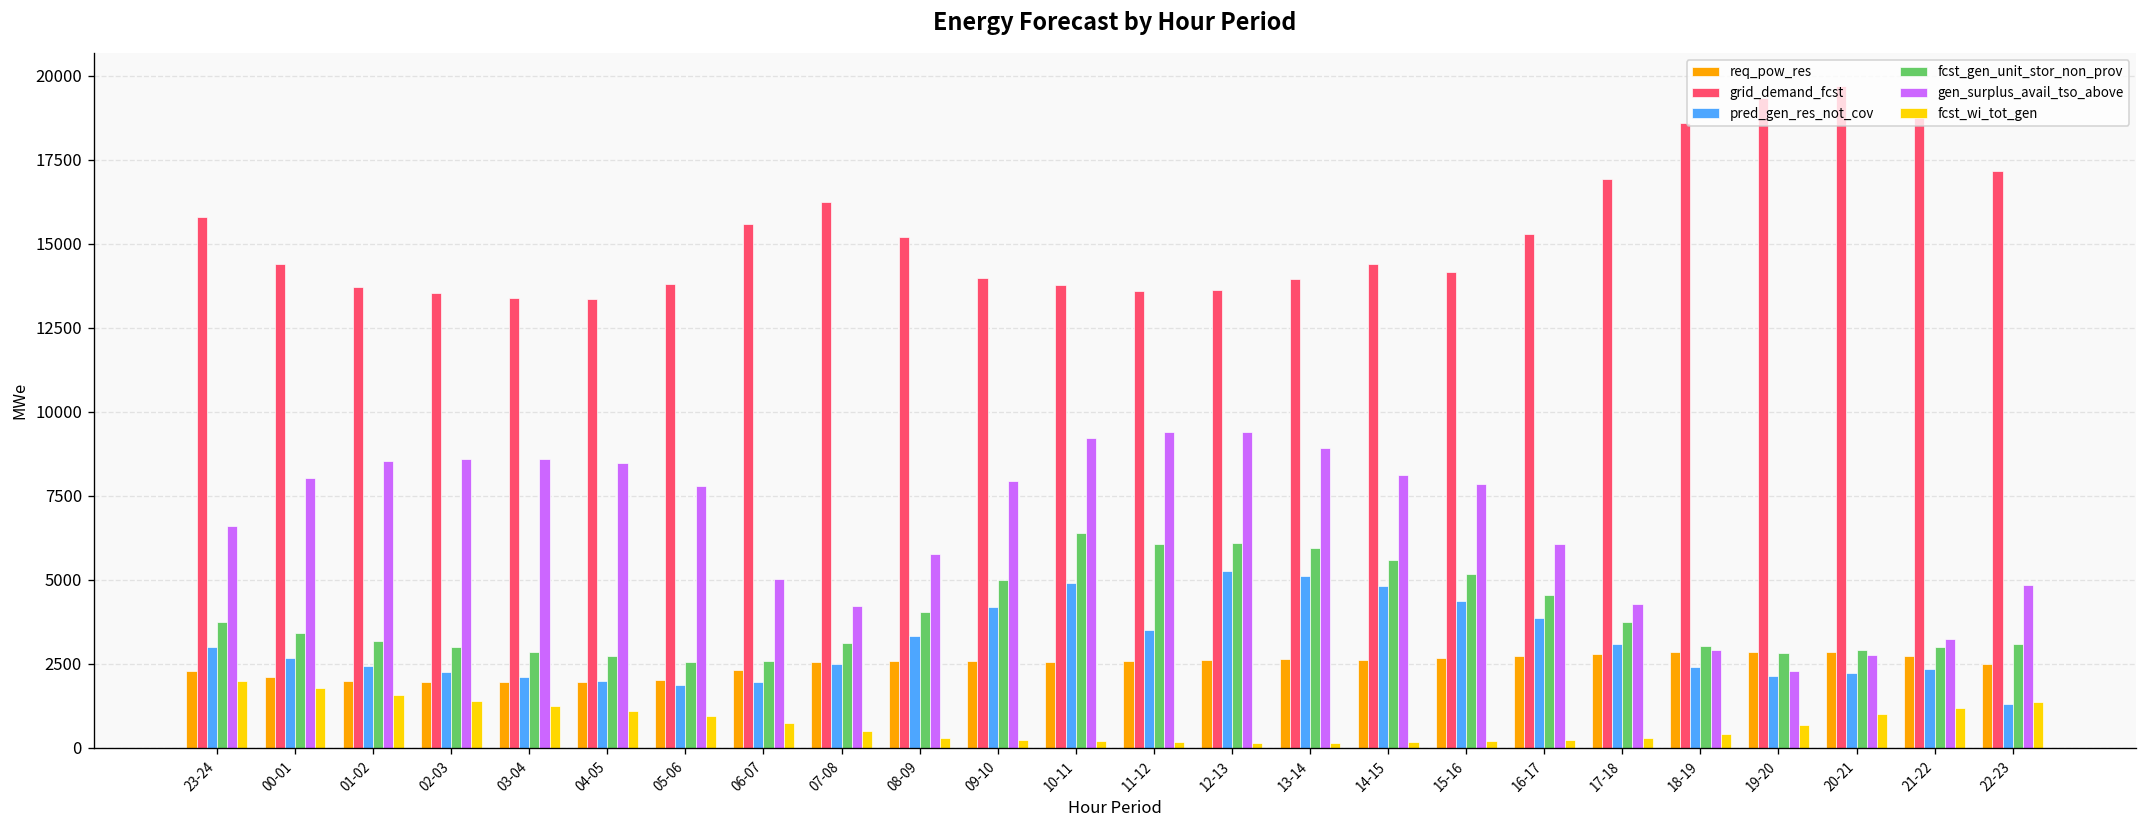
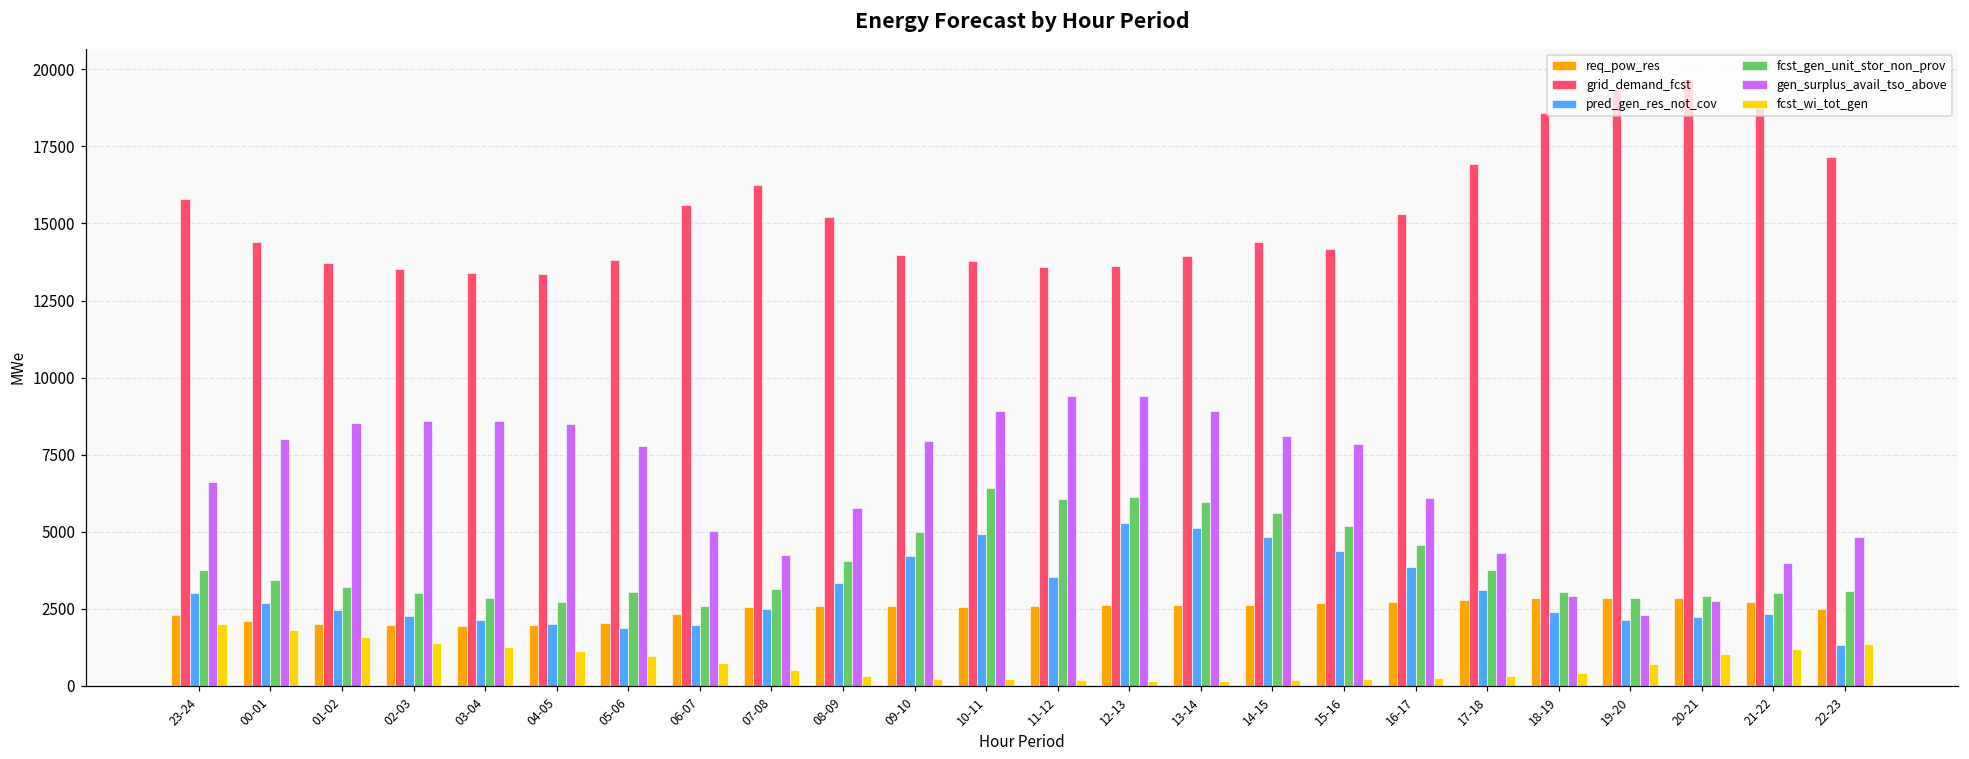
  {
    "grid_demand_fcst": {
      "23-24": 15800,
      "00-01": 14400,
      "01-02": 13700,
      "02-03": 13500,
      "03-04": 13400,
      "04-05": 13300,
      "05-06": 13800,
      "06-07": 15600,
      "07-08": 16200,
      "08-09": 15200,
      "09-10": 14000,
      "10-11": 13800,
      "11-12": 13600,
      "12-13": 13600,
      "13-14": 13900,
      "14-15": 14400,
      "15-16": 14200,
      "16-17": 15300,
      "17-18": 16900,
      "18-19": 18600,
      "22-23": 17200
    },
    "pred_gen_res_not_cov": {
      "23-24": 3000,
      "00-01": 2700,
      "01-02": 2400,
      "02-03": 2300,
      "03-04": 2100,
      "04-05": 2000,
      "05-06": 1900,
      "06-07": 2000,
      "07-08": 2500,
      "08-09": 3300,
      "09-10": 4200,
      "10-11": 4900,
      "11-12": 3500,
      "12-13": 5300,
      "13-14": 5100,
      "14-15": 4800,
      "15-16": 4400,
      "16-17": 3900,
      "17-18": 3100,
      "18-19": 2400,
      "19-20": 2100,
      "20-21": 2200,
      "21-22": 2300,
      "22-23": 1300
    },
    "fcst_gen_unit_stor_non_prov": {
      "23-24": 3800,
      "00-01": 3400,
      "01-02": 3200,
      "02-03": 3000,
      "03-04": 2900,
      "04-05": 2700,
-     "05-06": 2600,
+     "05-06": 3000,
      "06-07": 2600,
      "07-08": 3100,
      "08-09": 4000,
      "09-10": 5000,
      "10-11": 6400,
      "11-12": 6100,
      "12-13": 6100,
      "13-14": 5900,
      "14-15": 5600,
      "15-16": 5200,
      "16-17": 4600,
      "17-18": 3800,
      "18-19": 3000,
      "19-20": 2800,
      "20-21": 2900,
      "21-22": 3000,
      "22-23": 3100
    },
    "gen_surplus_avail_tso_above": {
      "23-24": 6600,
      "00-01": 8000,
      "01-02": 8500,
      "02-03": 8600,
      "03-04": 8600,
      "04-05": 8500,
      "05-06": 7800,
      "06-07": 5000,
      "07-08": 4200,
      "08-09": 5800,
      "09-10": 8000,
-     "10-11": 9200,
+     "10-11": 8900,
      "11-12": 9400,
      "12-13": 9400,
      "13-14": 8900,
      "14-15": 8100,
      "15-16": 7900,
      "16-17": 6100,
      "17-18": 4300,
      "18-19": 2900,
      "19-20": 2300,
      "20-21": 2800,
-     "21-22": 3300,
+     "21-22": 4000,
      "22-23": 4800
    }
  }
